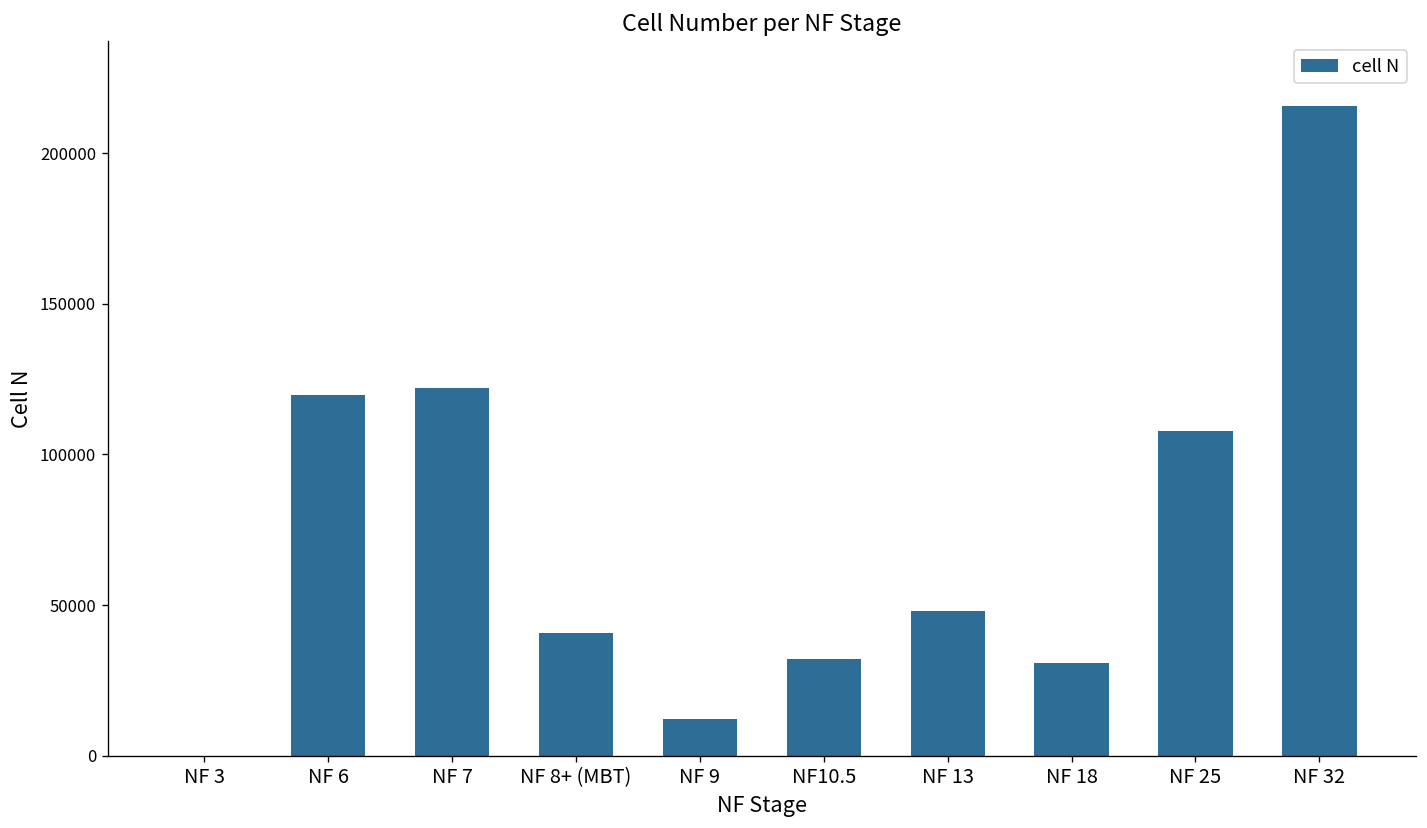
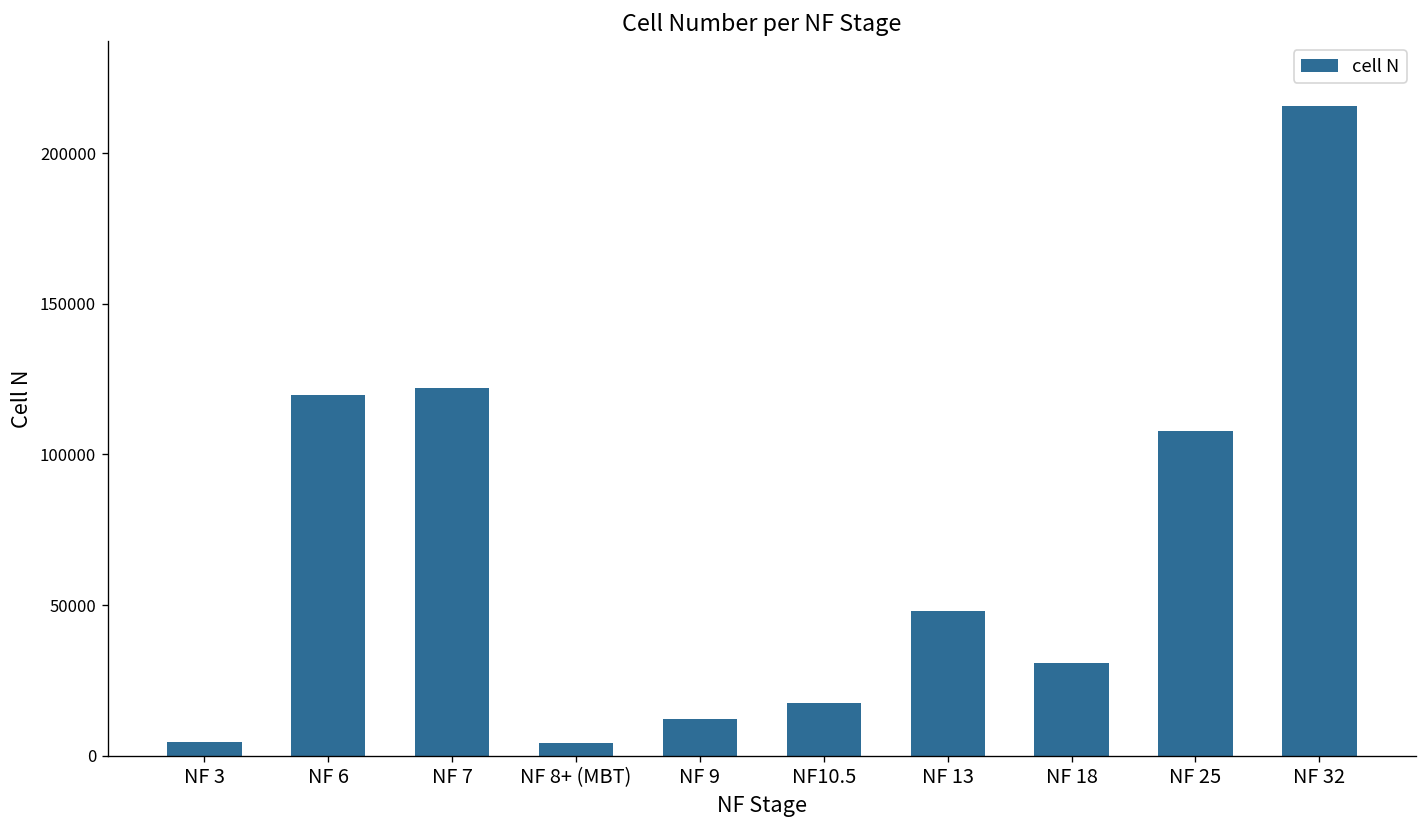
  {
-   "NF 3": 0,
+   "NF 3": 4000,
    "NF 6": 120000,
    "NF 7": 122000,
-   "NF 8+ (MBT)": 41000,
+   "NF 8+ (MBT)": 4000,
    "NF 9": 12000,
-   "NF10.5": 32000,
+   "NF10.5": 17000,
    "NF 13": 48000,
    "NF 18": 31000,
    "NF 25": 108000,
    "NF 32": 216000
  }
